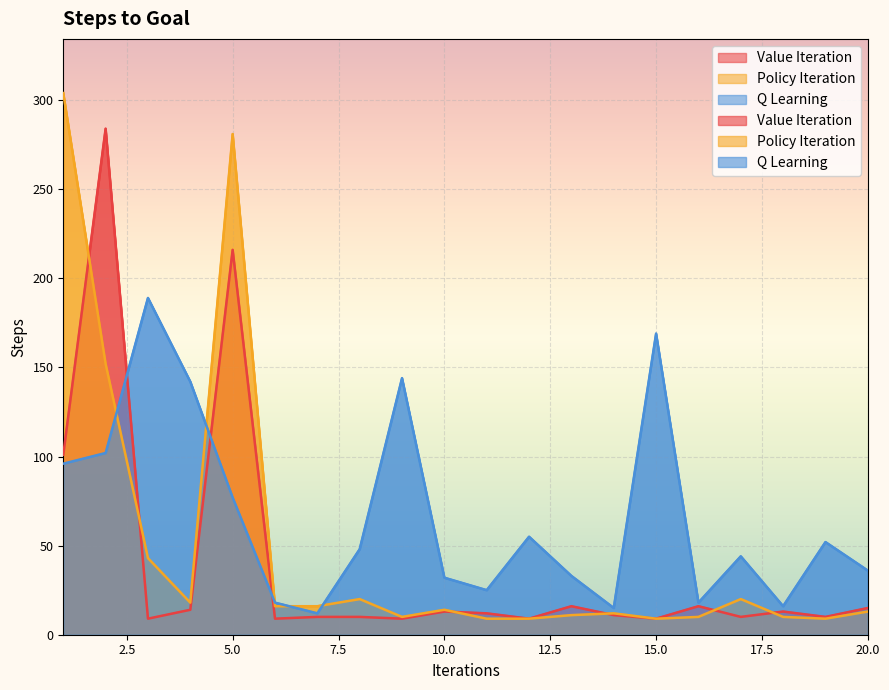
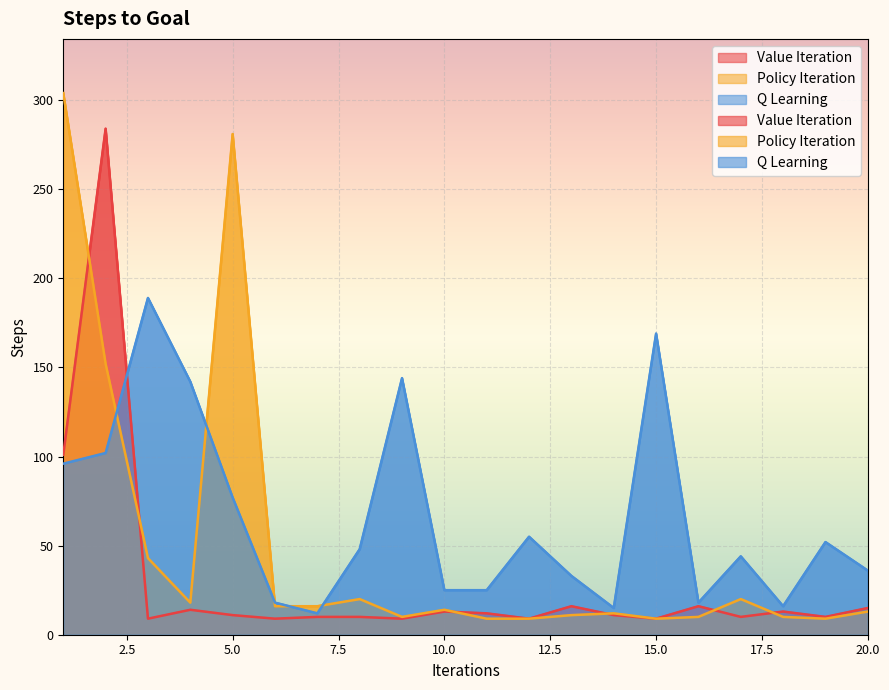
  {
    "Value Iteration": {
-     "5.0": 216,
+     "5.0": 11,
      "20.0": 15
    },
    "Policy Iteration": {
      "5.0": 281,
      "20.0": 13
    },
    "Q Learning": {
      "5.0": 77,
-     "10.0": 32,
+     "10.0": 25,
      "15.0": 169,
      "20.0": 36
    }
  }
